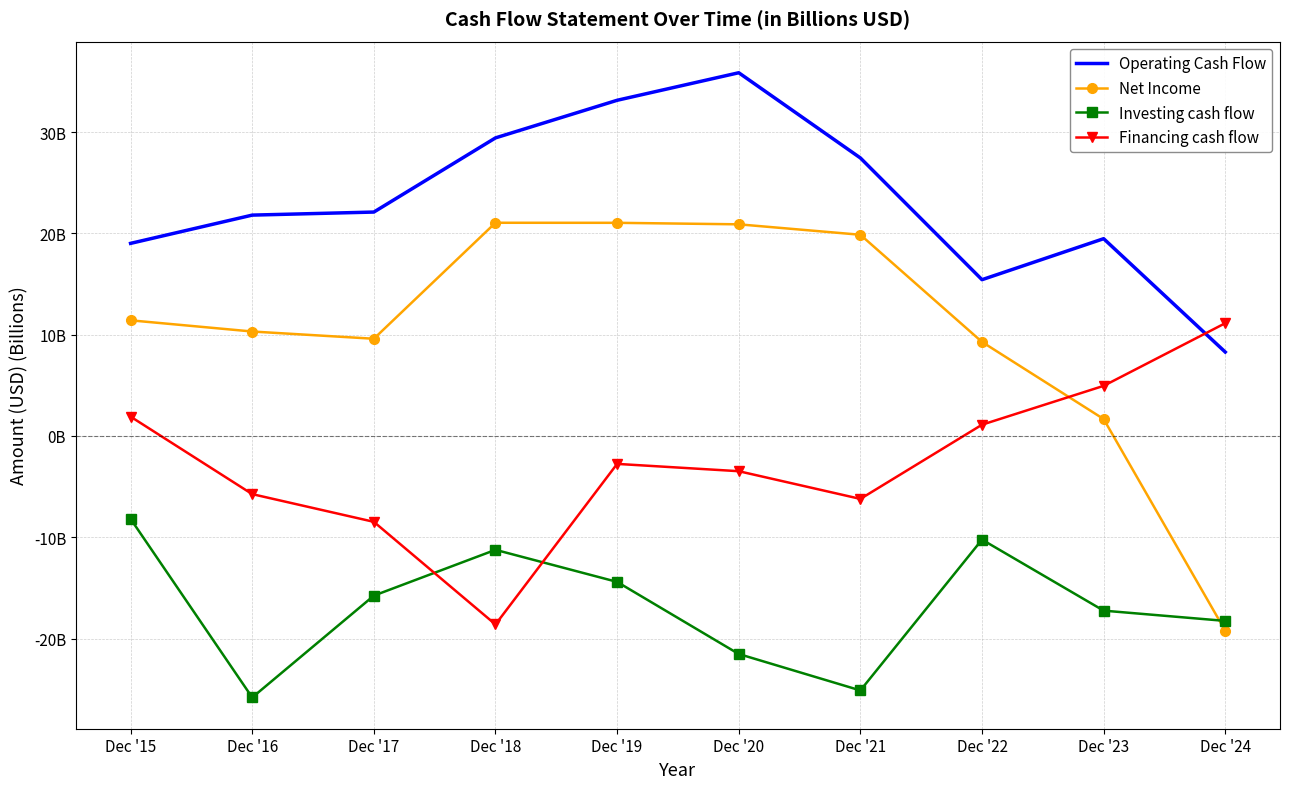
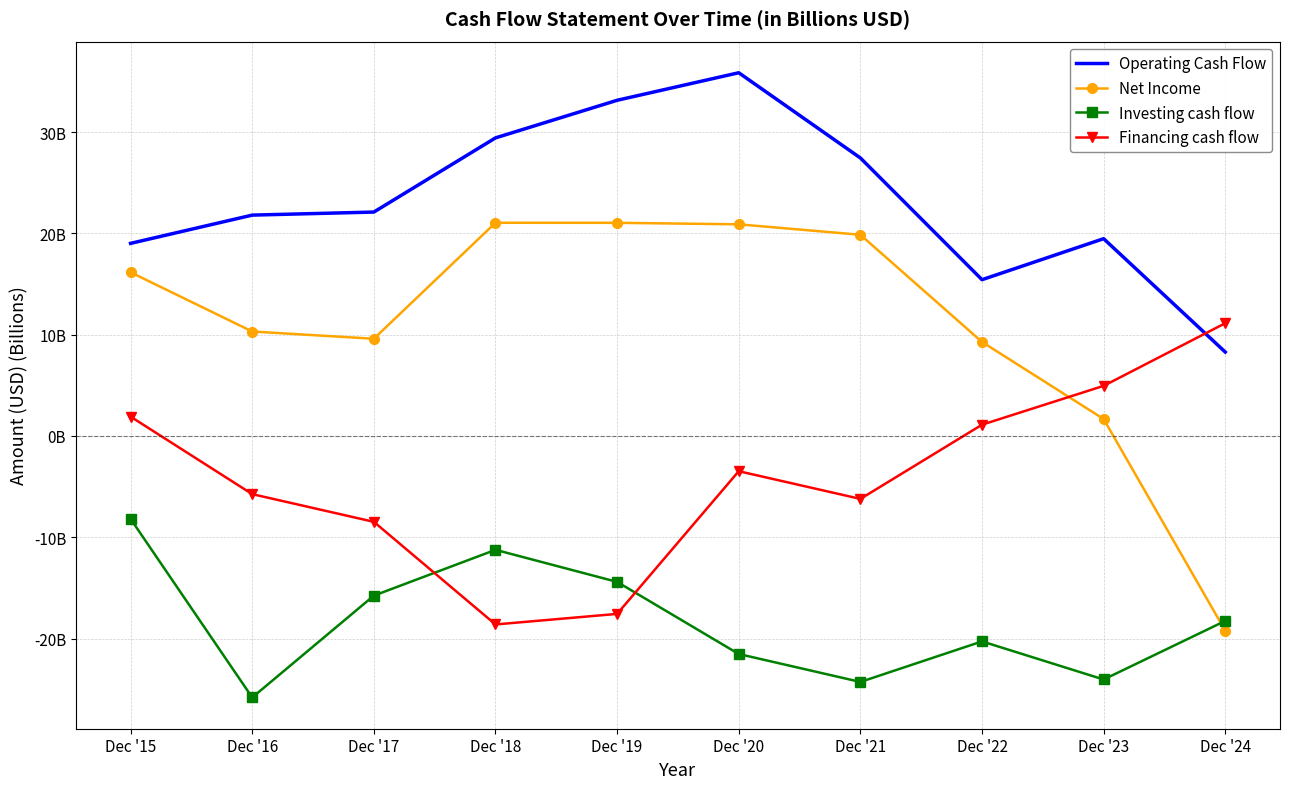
  {
    "Operating Cash Flow": {
      "Dec '15": 19000000000,
      "Dec '16": 21800000000,
      "Dec '17": 22100000000,
      "Dec '18": 29400000000,
      "Dec '19": 33100000000,
      "Dec '20": 35900000000,
      "Dec '21": 27500000000,
      "Dec '22": 15400000000,
      "Dec '23": 19500000000,
      "Dec '24": 8300000000
    },
    "Net Income": {
-     "Dec '15": 11400000000,
+     "Dec '15": 16200000000,
      "Dec '16": 10300000000,
      "Dec '17": 9600000000,
      "Dec '18": 21100000000,
      "Dec '19": 21000000000,
      "Dec '20": 20900000000,
      "Dec '21": 19900000000,
      "Dec '22": 9300000000,
      "Dec '23": 1700000000,
      "Dec '24": -19200000000
    },
    "Investing cash flow": {
      "Dec '15": -8200000000,
      "Dec '16": -25800000000,
      "Dec '17": -15800000000,
      "Dec '18": -11200000000,
      "Dec '19": -14400000000,
      "Dec '20": -21500000000,
-     "Dec '21": -25100000000,
-     "Dec '22": -10200000000,
-     "Dec '23": -17200000000,
+     "Dec '21": -24300000000,
+     "Dec '22": -20300000000,
+     "Dec '23": -24000000000,
      "Dec '24": -18300000000
    },
    "Financing cash flow": {
      "Dec '15": 1900000000,
      "Dec '16": -5700000000,
      "Dec '17": -8500000000,
      "Dec '18": -18600000000,
-     "Dec '19": -2800000000,
+     "Dec '19": -17600000000,
      "Dec '20": -3500000000,
      "Dec '21": -6200000000,
      "Dec '22": 1100000000,
      "Dec '23": 5000000000,
      "Dec '24": 11100000000
    }
  }
